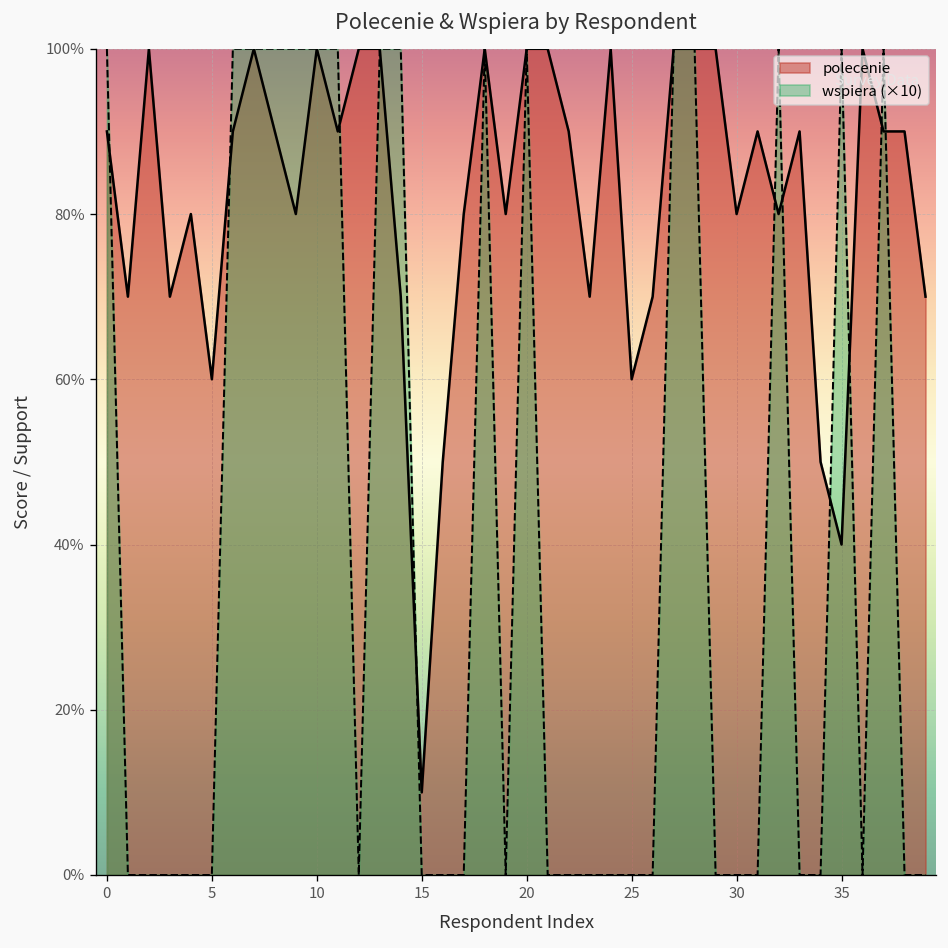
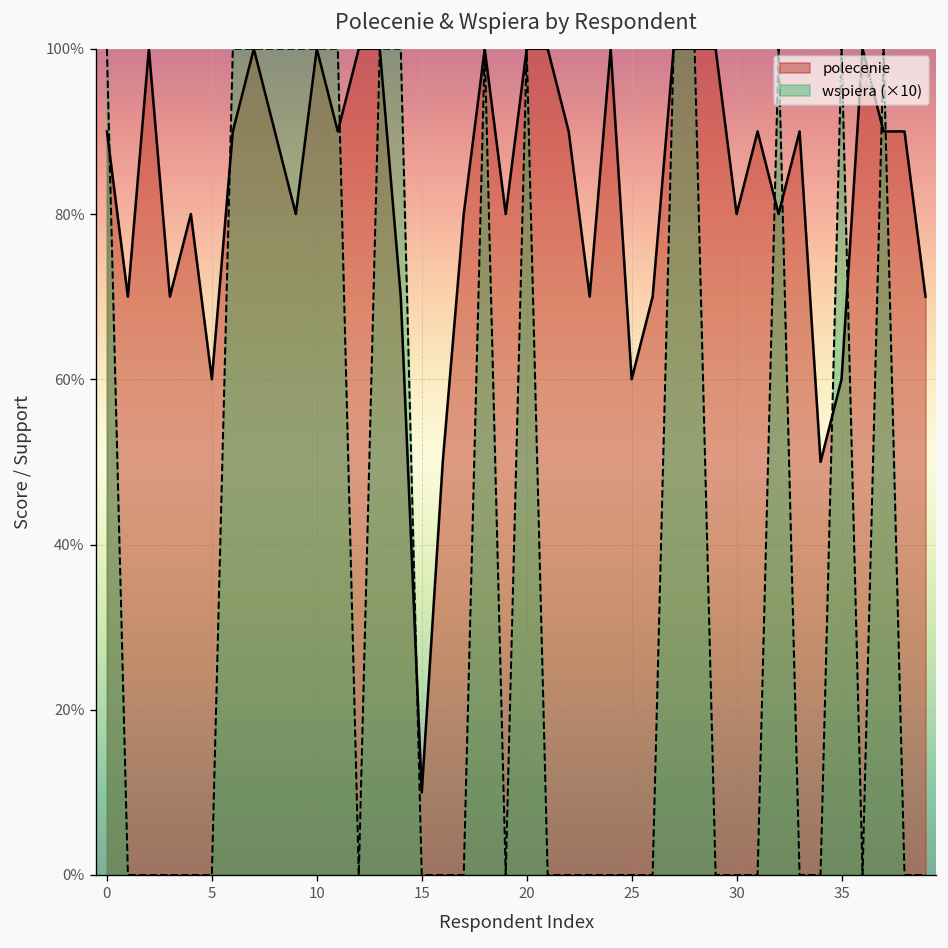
  {
    "polecenie": {
      "0": "90%",
      "5": "60%",
      "15": "10%",
      "25": "60%",
      "30": "80%",
-     "35": "40%"
+     "35": "60%"
    },
    "wspiera (×10)": {
      "0": "100%",
      "5": "0%",
      "15": "0%",
      "25": "0%",
      "30": "0%",
      "35": "100%"
    }
  }
